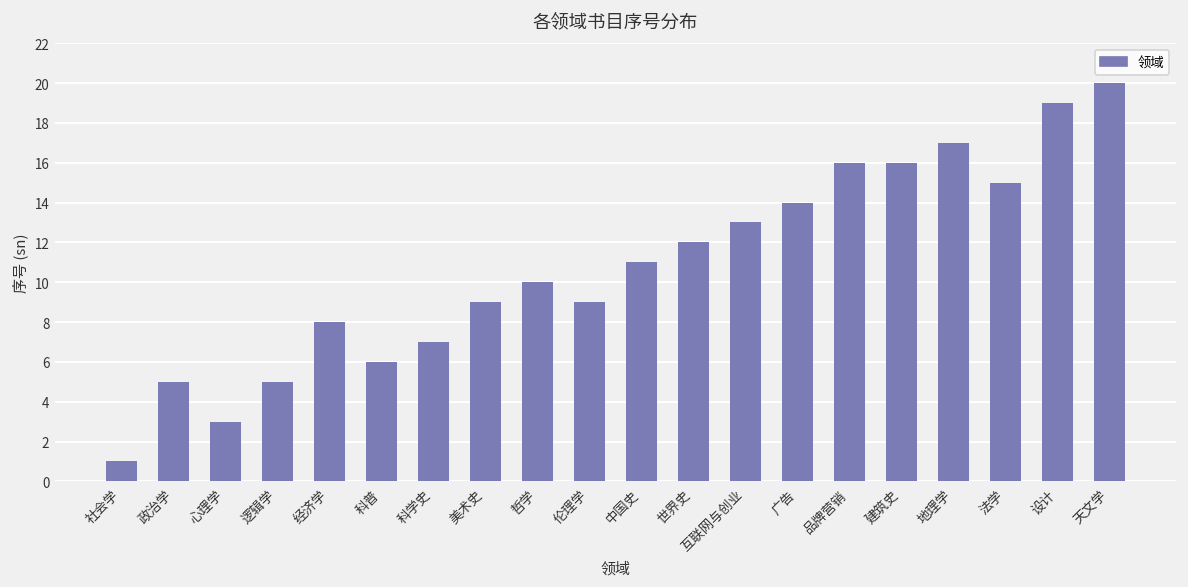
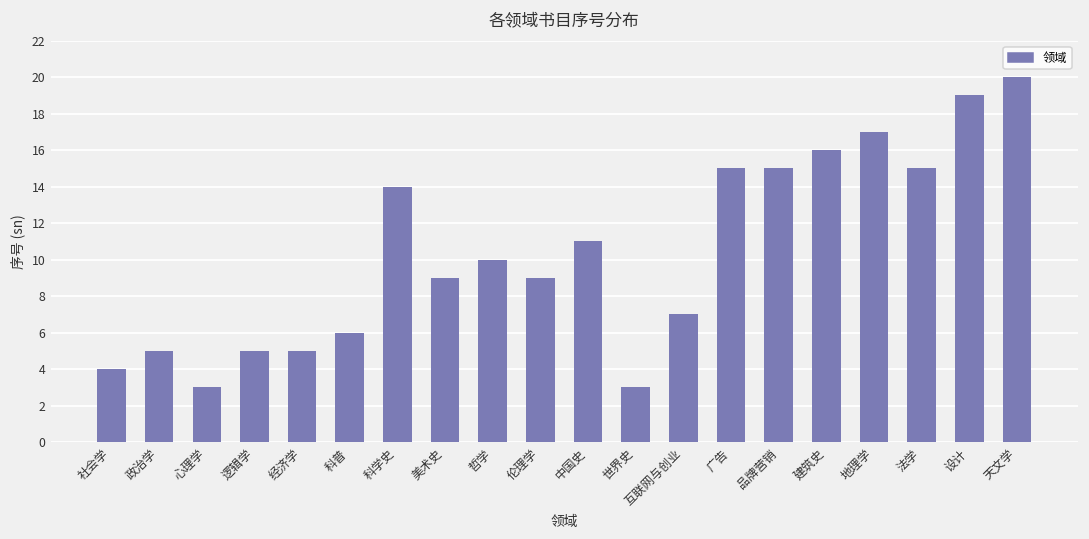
  {
-   "社会学": 1,
+   "社会学": 4,
    "政治学": 5,
    "心理学": 3,
    "逻辑学": 5,
-   "经济学": 8,
+   "经济学": 5,
    "科普": 6,
-   "科学史": 7,
+   "科学史": 14,
    "美术史": 9,
    "哲学": 10,
    "伦理学": 9,
    "中国史": 11,
-   "世界史": 12,
-   "互联网与创业": 13,
-   "广告": 14,
-   "品牌营销": 16,
+   "世界史": 3,
+   "互联网与创业": 7,
+   "广告": 15,
+   "品牌营销": 15,
    "建筑史": 16,
    "地理学": 17,
    "法学": 15,
    "设计": 19,
    "天文学": 20
  }
